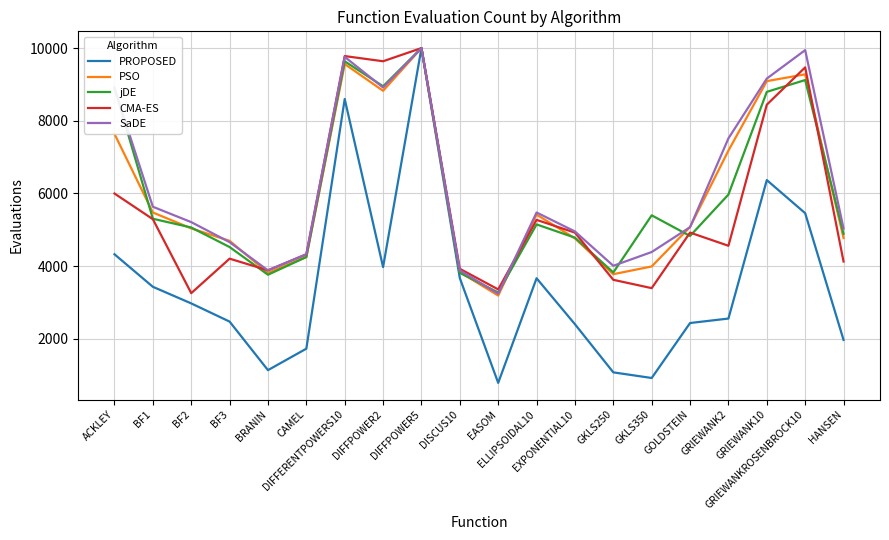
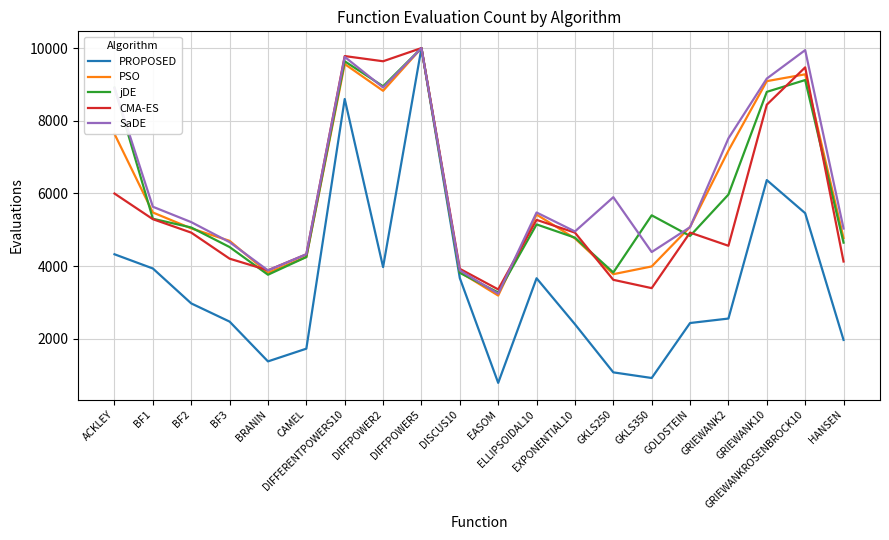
  {
    "PROPOSED": {
      "ACKLEY": 4300,
-     "BF1": 3400,
+     "BF1": 3900,
      "BF2": 3000,
      "BF3": 2500,
-     "BRANIN": 1100,
+     "BRANIN": 1400,
      "CAMEL": 1700,
      "DIFFERENTPOWERS10": 8600,
      "DIFFPOWER2": 4000,
      "DISCUS10": 3700,
      "EASOM": 800,
      "ELLIPSOIDAL10": 3700,
      "EXPONENTIAL10": 2400,
      "GKLS250": 1100,
      "GKLS350": 900,
      "GOLDSTEIN": 2400,
      "GRIEWANK2": 2600,
      "GRIEWANK10": 6400,
      "GRIEWANKROSENBROCK10": 5500,
      "HANSEN": 2000
    },
    "PSO": {
      "ACKLEY": 7600,
      "BF1": 5500,
      "DIFFERENTPOWERS10": 9600,
      "DIFFPOWER2": 8800,
      "GKLS350": 4000,
      "GRIEWANK2": 7200,
      "GRIEWANKROSENBROCK10": 9300,
      "HANSEN": 4800
    },
    "jDE": {
      "BF3": 4500,
      "DIFFERENTPOWERS10": 9600,
      "ELLIPSOIDAL10": 5100,
      "GKLS350": 5400,
      "GOLDSTEIN": 4800,
      "GRIEWANK2": 6000,
      "GRIEWANK10": 8800,
      "GRIEWANKROSENBROCK10": 9100,
-     "HANSEN": 4900
+     "HANSEN": 4600
    },
    "CMA-ES": {
      "ACKLEY": 6000,
-     "BF2": 3300,
+     "BF2": 4900,
      "BF3": 4200,
      "DIFFPOWER2": 9600,
      "EASOM": 3400,
      "ELLIPSOIDAL10": 5300,
      "GKLS250": 3600,
      "GKLS350": 3400,
      "GOLDSTEIN": 4900,
      "GRIEWANK2": 4600,
      "GRIEWANK10": 8400,
      "GRIEWANKROSENBROCK10": 9500,
      "HANSEN": 4100
    },
    "SaDE": {
      "BF1": 5600,
      "BF2": 5200,
-     "GKLS250": 4000,
+     "GKLS250": 5900,
      "GKLS350": 4400,
      "GRIEWANK2": 7500,
      "GRIEWANKROSENBROCK10": 9900,
      "HANSEN": 5000
    }
  }
